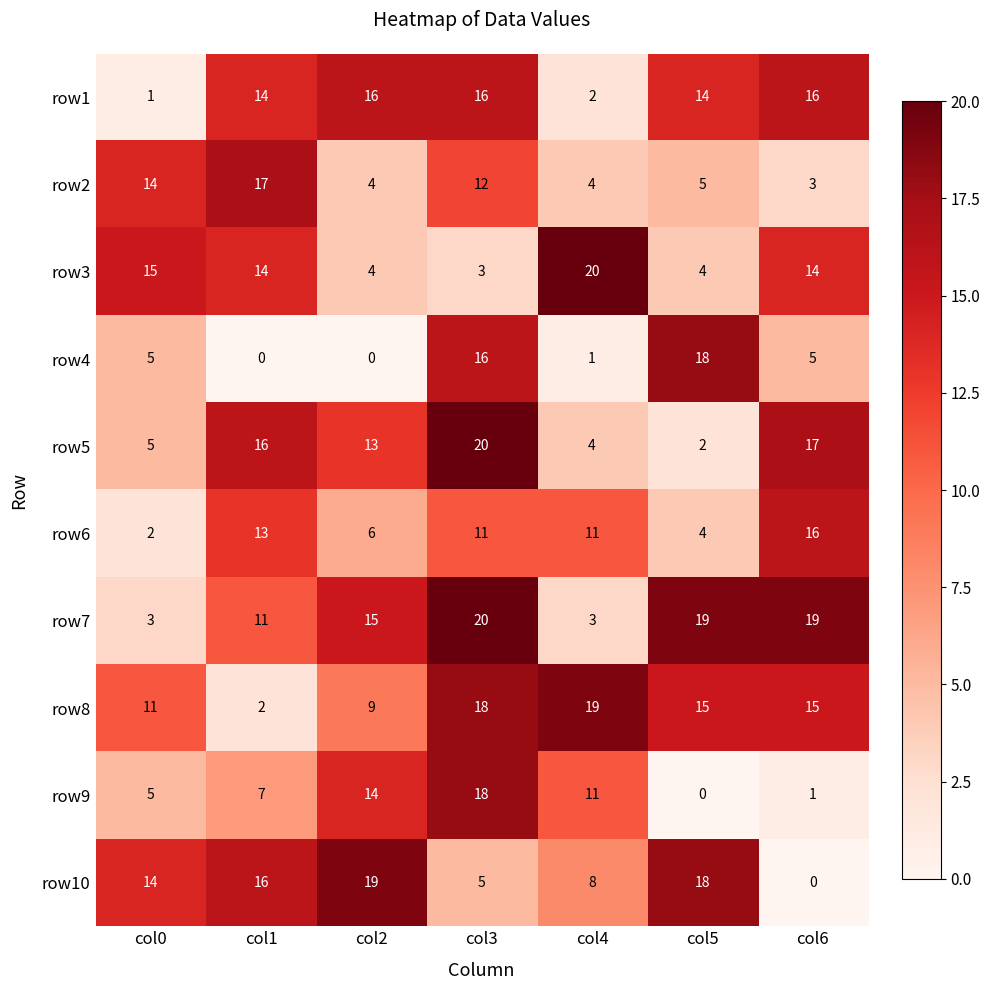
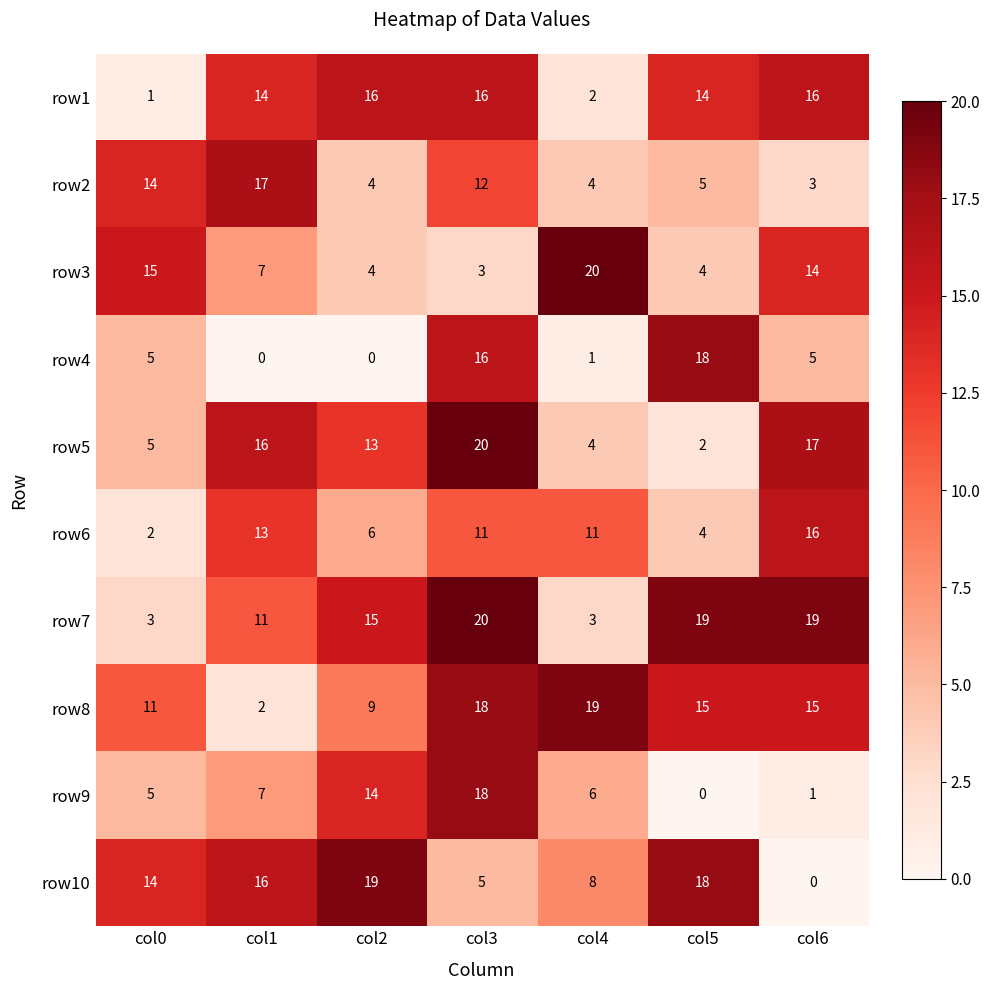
  {
    "row1": {
      "col0": 1,
      "col1": 14,
      "col2": 16,
      "col3": 16,
      "col4": 2,
      "col5": 14,
      "col6": 16
    },
    "row2": {
      "col0": 14,
      "col1": 17,
      "col2": 4,
      "col3": 12,
      "col4": 4,
      "col5": 5,
      "col6": 3
    },
    "row3": {
      "col0": 15,
-     "col1": 14,
+     "col1": 7,
      "col2": 4,
      "col3": 3,
      "col4": 20,
      "col5": 4,
      "col6": 14
    },
    "row4": {
      "col0": 5,
      "col1": 0,
      "col2": 0,
      "col3": 16,
      "col4": 1,
      "col5": 18,
      "col6": 5
    },
    "row5": {
      "col0": 5,
      "col1": 16,
      "col2": 13,
      "col3": 20,
      "col4": 4,
      "col5": 2,
      "col6": 17
    },
    "row6": {
      "col0": 2,
      "col1": 13,
      "col2": 6,
      "col3": 11,
      "col4": 11,
      "col5": 4,
      "col6": 16
    },
    "row7": {
      "col0": 3,
      "col1": 11,
      "col2": 15,
      "col3": 20,
      "col4": 3,
      "col5": 19,
      "col6": 19
    },
    "row8": {
      "col0": 11,
      "col1": 2,
      "col2": 9,
      "col3": 18,
      "col4": 19,
      "col5": 15,
      "col6": 15
    },
    "row9": {
      "col0": 5,
      "col1": 7,
      "col2": 14,
      "col3": 18,
-     "col4": 11,
+     "col4": 6,
      "col5": 0,
      "col6": 1
    },
    "row10": {
      "col0": 14,
      "col1": 16,
      "col2": 19,
      "col3": 5,
      "col4": 8,
      "col5": 18,
      "col6": 0
    }
  }
